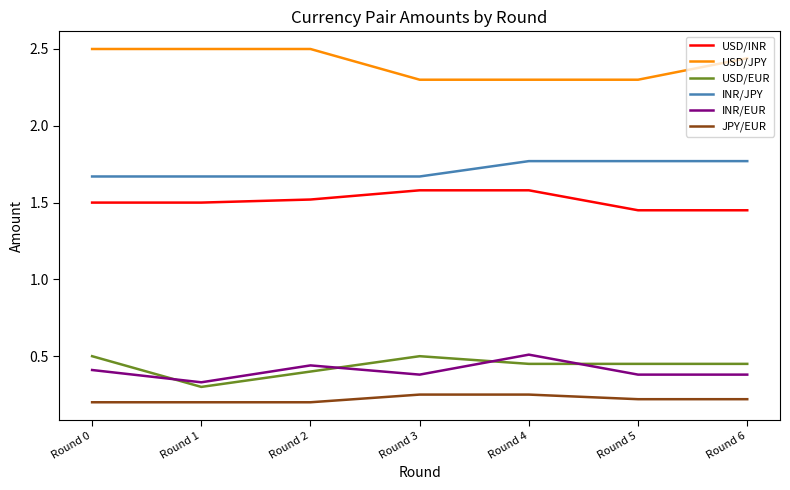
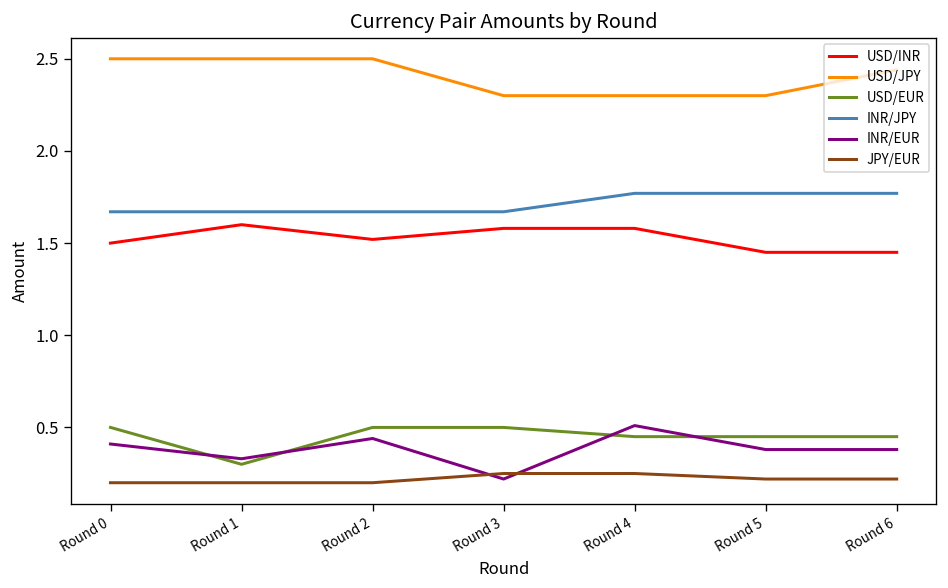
  {
    "USD/INR": {
      "Round 0": 1.5,
-     "Round 1": 1.5,
+     "Round 1": 1.6,
      "Round 2": 1.52,
      "Round 3": 1.58,
      "Round 4": 1.58,
      "Round 5": 1.45,
      "Round 6": 1.45
    },
    "USD/JPY": {
      "Round 0": 2.50,
      "Round 1": 2.50,
      "Round 2": 2.50,
      "Round 3": 2.30,
      "Round 4": 2.30,
      "Round 5": 2.30
    },
    "USD/EUR": {
      "Round 0": 0.5,
      "Round 1": 0.3,
-     "Round 2": 0.4,
+     "Round 2": 0.5,
      "Round 3": 0.5,
      "Round 4": 0.45,
      "Round 5": 0.45,
      "Round 6": 0.45
    },
    "INR/JPY": {
      "Round 0": 1.67,
      "Round 1": 1.67,
      "Round 2": 1.67,
      "Round 3": 1.67,
      "Round 4": 1.77,
      "Round 5": 1.77,
      "Round 6": 1.77
    },
    "INR/EUR": {
      "Round 0": 0.41,
      "Round 1": 0.33,
      "Round 2": 0.44,
-     "Round 3": 0.38,
+     "Round 3": 0.22,
      "Round 4": 0.51,
      "Round 5": 0.38,
      "Round 6": 0.38
    },
    "JPY/EUR": {
      "Round 0": 0.20,
      "Round 1": 0.20,
      "Round 2": 0.20,
      "Round 3": 0.25,
      "Round 4": 0.25,
      "Round 5": 0.22,
      "Round 6": 0.22
    }
  }
